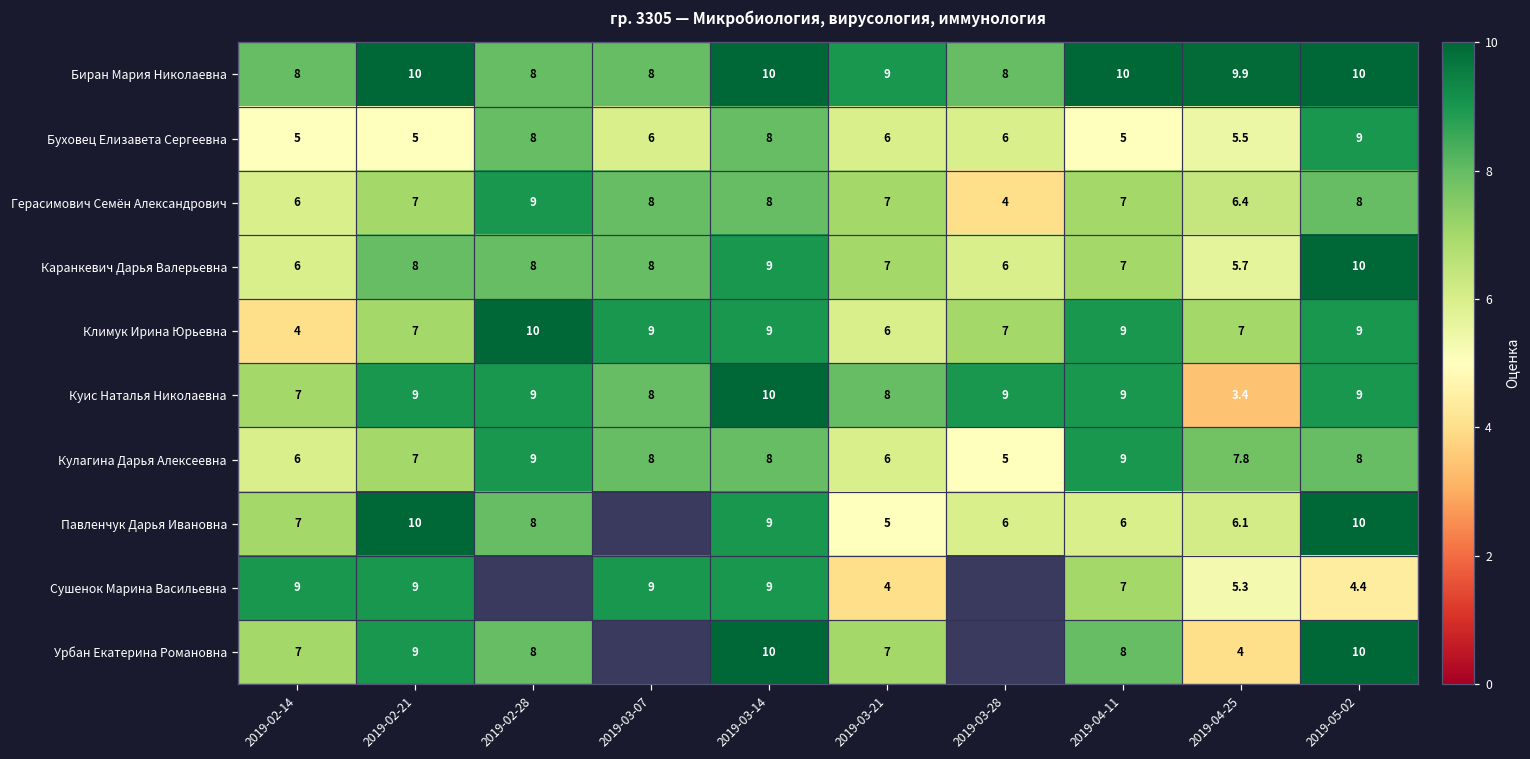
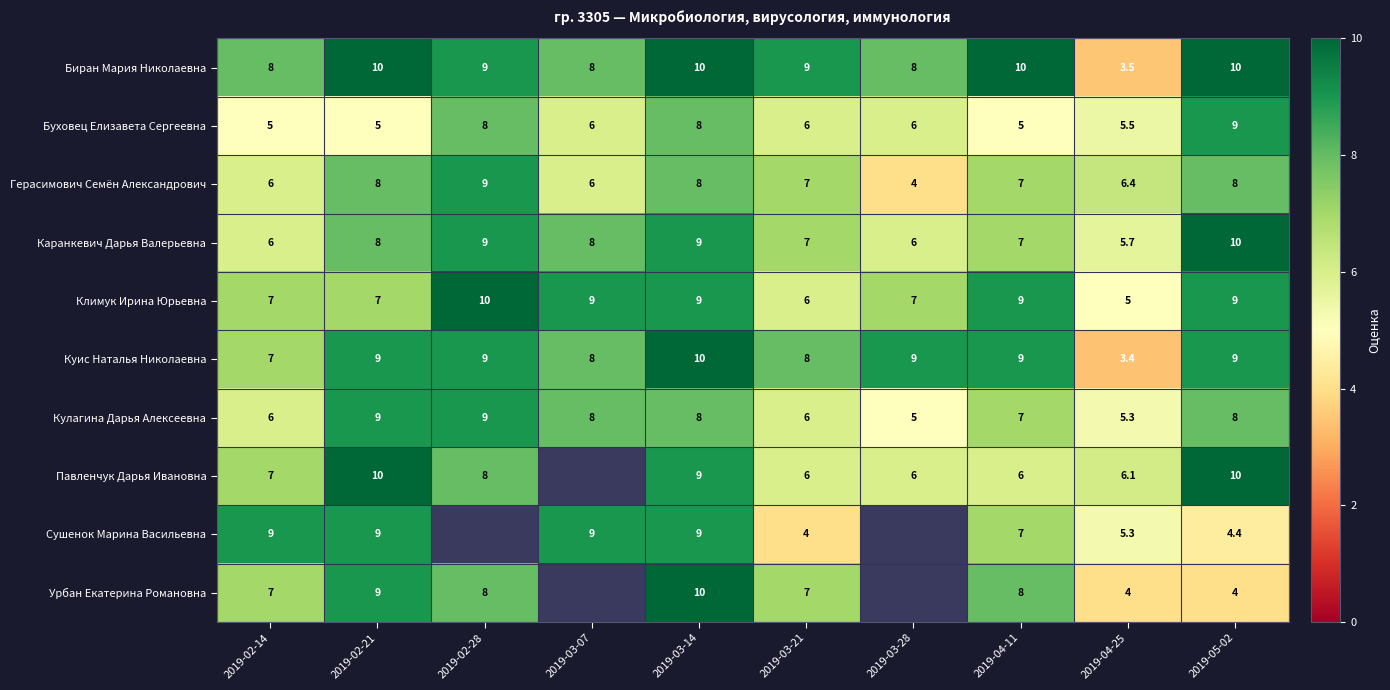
  {
    "Биран Мария Николаевна": {
      "2019-02-14": 8,
      "2019-02-21": 10,
-     "2019-02-28": 8,
+     "2019-02-28": 9,
      "2019-03-07": 8,
      "2019-03-14": 10,
      "2019-03-21": 9,
      "2019-03-28": 8,
      "2019-04-11": 10,
-     "2019-04-25": 9.9,
+     "2019-04-25": 3.5,
      "2019-05-02": 10
    },
    "Буховец Елизавета Сергеевна": {
      "2019-02-14": 5,
      "2019-02-21": 5,
      "2019-02-28": 8,
      "2019-03-07": 6,
      "2019-03-14": 8,
      "2019-03-21": 6,
      "2019-03-28": 6,
      "2019-04-11": 5,
      "2019-04-25": 5.5,
      "2019-05-02": 9
    },
    "Герасимович Семён Александрович": {
      "2019-02-14": 6,
-     "2019-02-21": 7,
+     "2019-02-21": 8,
      "2019-02-28": 9,
-     "2019-03-07": 8,
+     "2019-03-07": 6,
      "2019-03-14": 8,
      "2019-03-21": 7,
      "2019-03-28": 4,
      "2019-04-11": 7,
      "2019-04-25": 6.4,
      "2019-05-02": 8
    },
    "Каранкевич Дарья Валерьевна": {
      "2019-02-14": 6,
      "2019-02-21": 8,
-     "2019-02-28": 8,
+     "2019-02-28": 9,
      "2019-03-07": 8,
      "2019-03-14": 9,
      "2019-03-21": 7,
      "2019-03-28": 6,
      "2019-04-11": 7,
      "2019-04-25": 5.7,
      "2019-05-02": 10
    },
    "Климук Ирина Юрьевна": {
-     "2019-02-14": 4,
+     "2019-02-14": 7,
      "2019-02-21": 7,
      "2019-02-28": 10,
      "2019-03-07": 9,
      "2019-03-14": 9,
      "2019-03-21": 6,
      "2019-03-28": 7,
      "2019-04-11": 9,
-     "2019-04-25": 7,
+     "2019-04-25": 5,
      "2019-05-02": 9
    },
    "Куис Наталья Николаевна": {
      "2019-02-14": 7,
      "2019-02-21": 9,
      "2019-02-28": 9,
      "2019-03-07": 8,
      "2019-03-14": 10,
      "2019-03-21": 8,
      "2019-03-28": 9,
      "2019-04-11": 9,
      "2019-04-25": 3.4,
      "2019-05-02": 9
    },
    "Кулагина Дарья Алексеевна": {
      "2019-02-14": 6,
-     "2019-02-21": 7,
+     "2019-02-21": 9,
      "2019-02-28": 9,
      "2019-03-07": 8,
      "2019-03-14": 8,
      "2019-03-21": 6,
      "2019-03-28": 5,
-     "2019-04-11": 9,
-     "2019-04-25": 7.8,
+     "2019-04-11": 7,
+     "2019-04-25": 5.3,
      "2019-05-02": 8
    },
    "Павленчук Дарья Ивановна": {
      "2019-02-14": 7,
      "2019-02-21": 10,
      "2019-02-28": 8,
      "2019-03-14": 9,
-     "2019-03-21": 5,
+     "2019-03-21": 6,
      "2019-03-28": 6,
      "2019-04-11": 6,
      "2019-04-25": 6.1,
      "2019-05-02": 10
    },
    "Сушенок Марина Васильевна": {
      "2019-02-14": 9,
      "2019-02-21": 9,
      "2019-03-07": 9,
      "2019-03-14": 9,
      "2019-03-21": 4,
      "2019-04-11": 7,
      "2019-04-25": 5.3,
      "2019-05-02": 4.4
    },
    "Урбан Екатерина Романовна": {
      "2019-02-14": 7,
      "2019-02-21": 9,
      "2019-02-28": 8,
      "2019-03-14": 10,
      "2019-03-21": 7,
      "2019-04-11": 8,
      "2019-04-25": 4,
-     "2019-05-02": 10
+     "2019-05-02": 4
    }
  }
